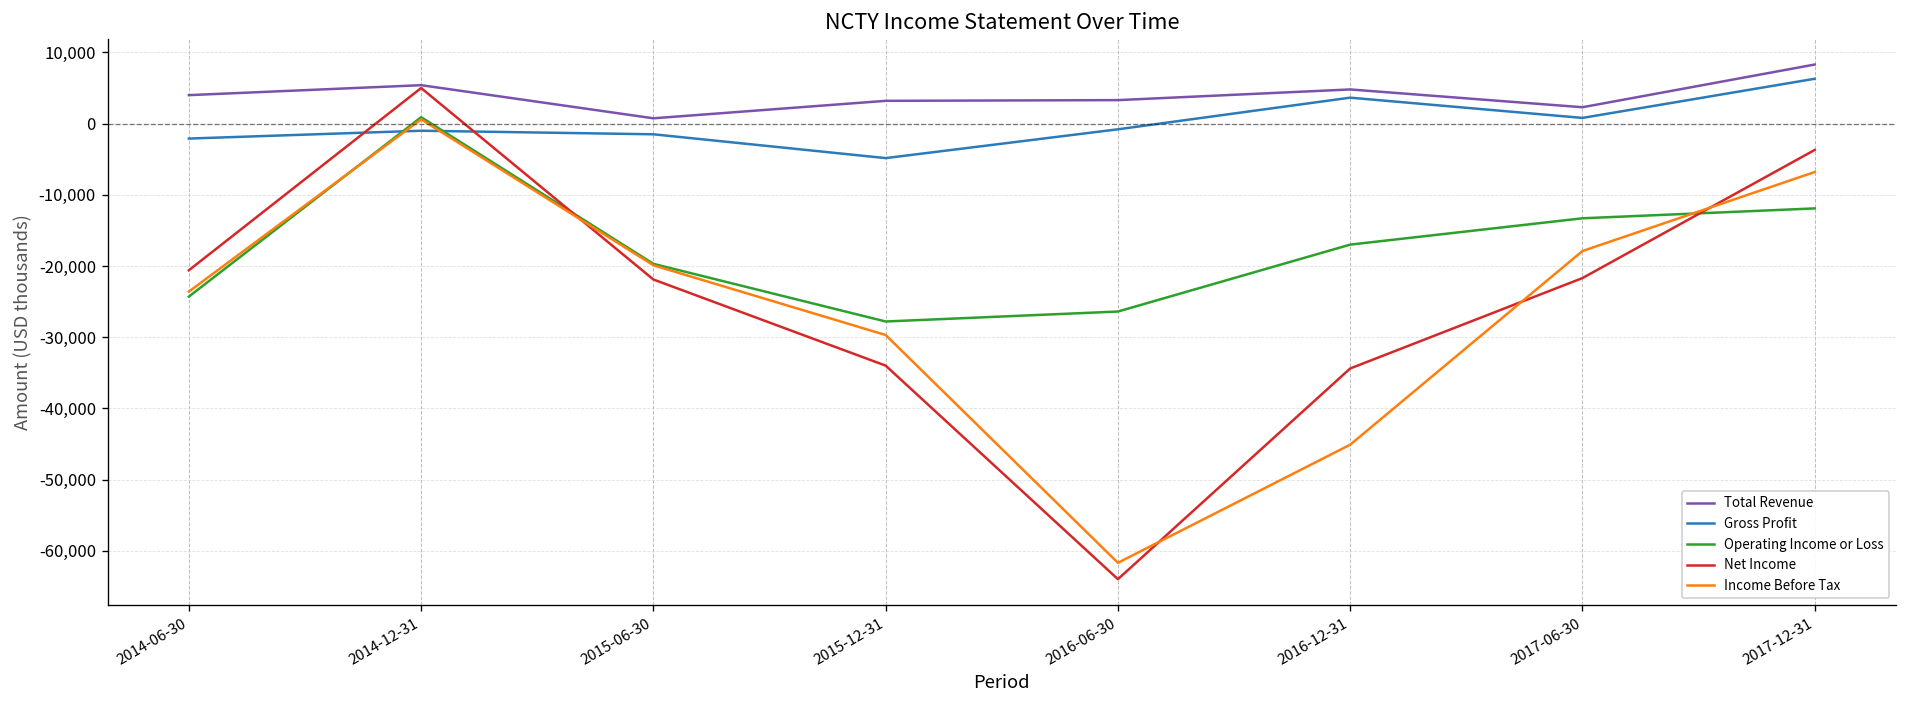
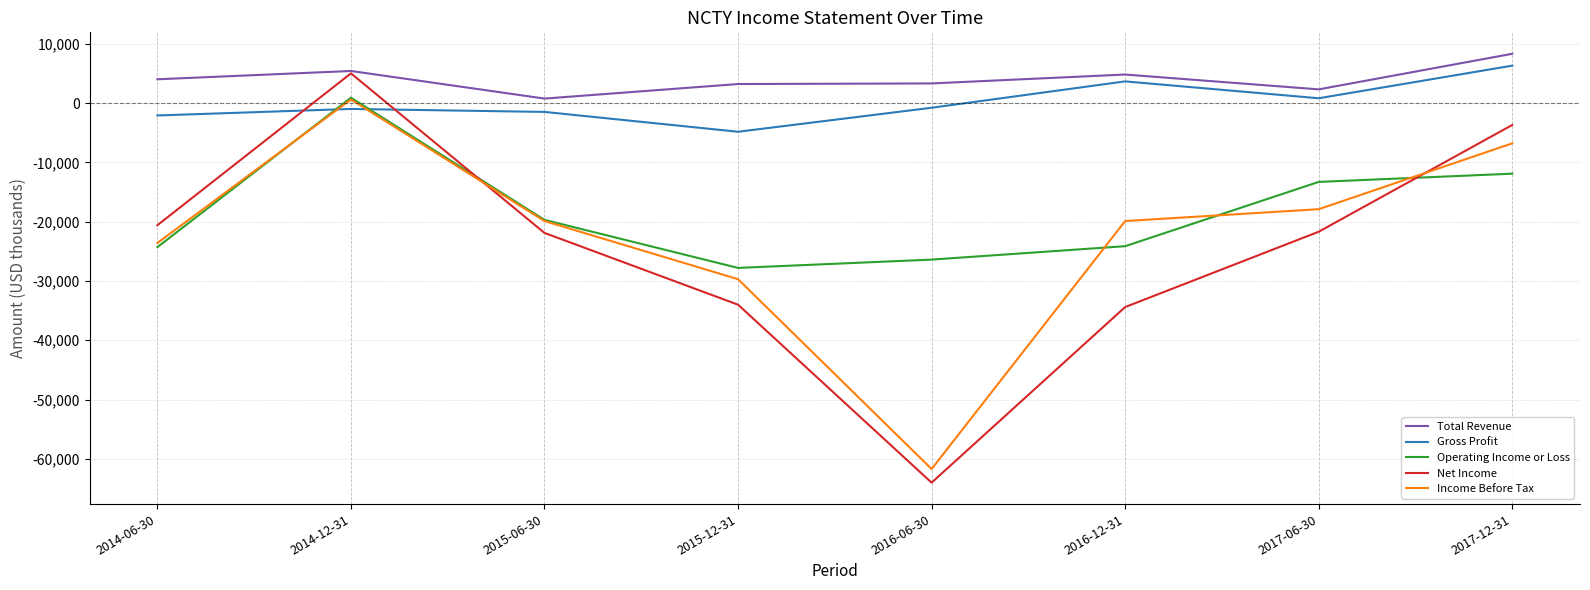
  {
    "Total Revenue": {
      "2014-06-30": "4,000",
      "2015-06-30": "1,000",
      "2015-12-31": "3,000",
      "2016-06-30": "3,000",
      "2016-12-31": "5,000",
      "2017-06-30": "2,000",
      "2017-12-31": "8,000"
    },
    "Gross Profit": {
      "2014-06-30": "-2,000",
      "2014-12-31": "-1,000",
      "2015-06-30": "-2,000",
      "2015-12-31": "-5,000",
      "2016-06-30": "-1,000",
      "2016-12-31": "4,000",
      "2017-06-30": "1,000",
      "2017-12-31": "6,000"
    },
    "Operating Income or Loss": {
      "2014-06-30": "-24,000",
      "2015-12-31": "-28,000",
      "2016-06-30": "-26,000",
-     "2016-12-31": "-17,000",
+     "2016-12-31": "-24,000",
      "2017-06-30": "-13,000",
      "2017-12-31": "-12,000"
    },
    "Net Income": {
      "2014-06-30": "-21,000",
      "2015-06-30": "-22,000",
      "2015-12-31": "-34,000",
      "2016-06-30": "-64,000",
      "2016-12-31": "-34,000",
      "2017-06-30": "-22,000",
      "2017-12-31": "-4,000"
    },
    "Income Before Tax": {
      "2014-06-30": "-24,000",
      "2015-12-31": "-30,000",
      "2016-06-30": "-62,000",
-     "2016-12-31": "-45,000",
+     "2016-12-31": "-20,000",
      "2017-06-30": "-18,000",
      "2017-12-31": "-7,000"
    }
  }
